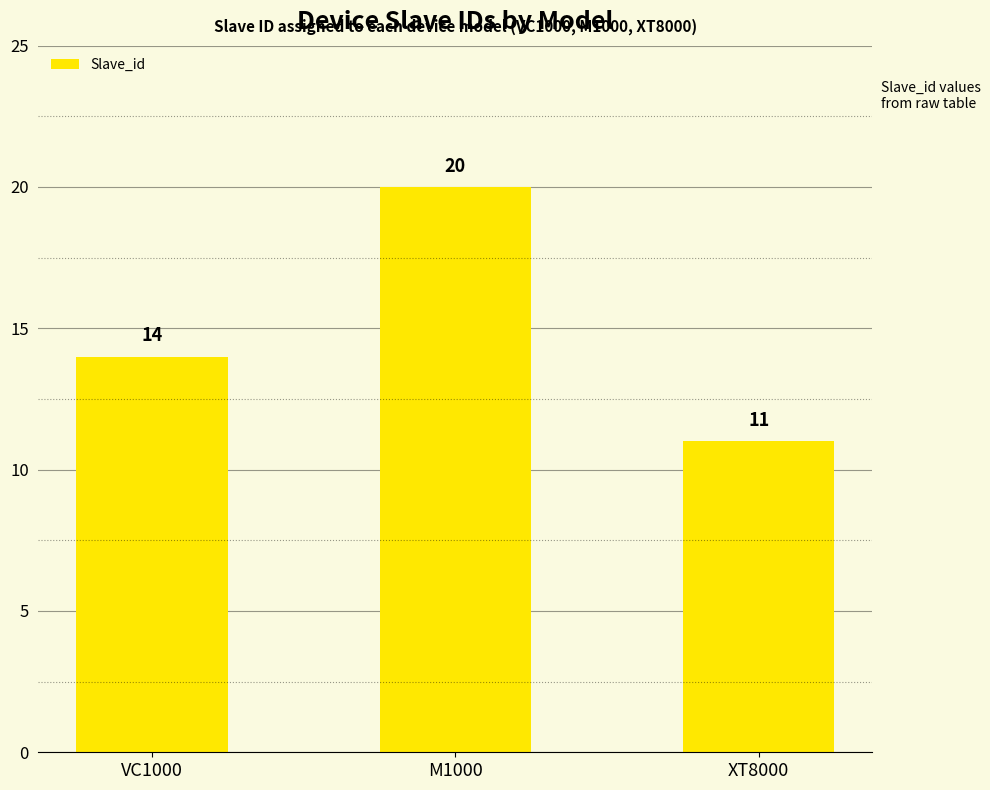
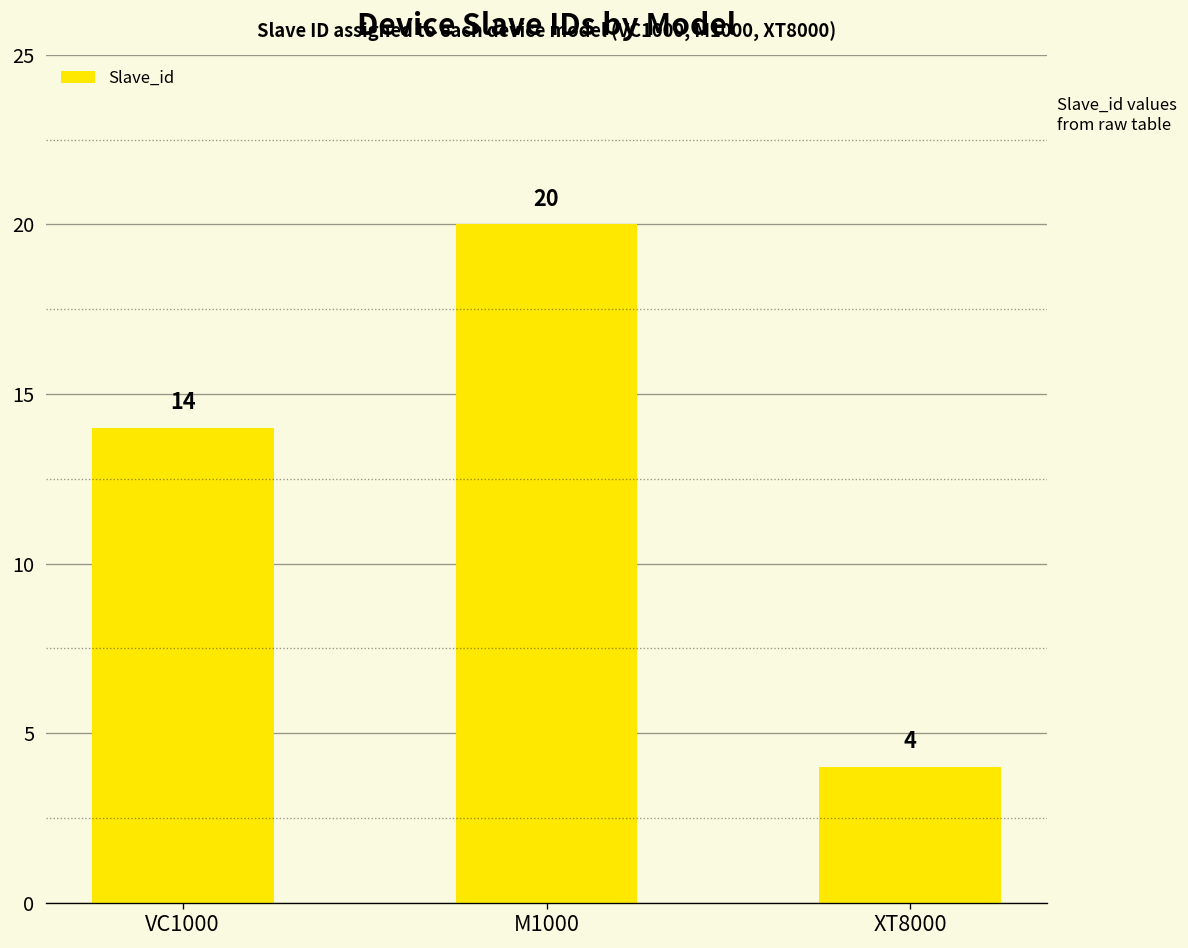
  {
    "VC1000": 14,
    "M1000": 20,
-   "XT8000": 11
+   "XT8000": 4
  }
